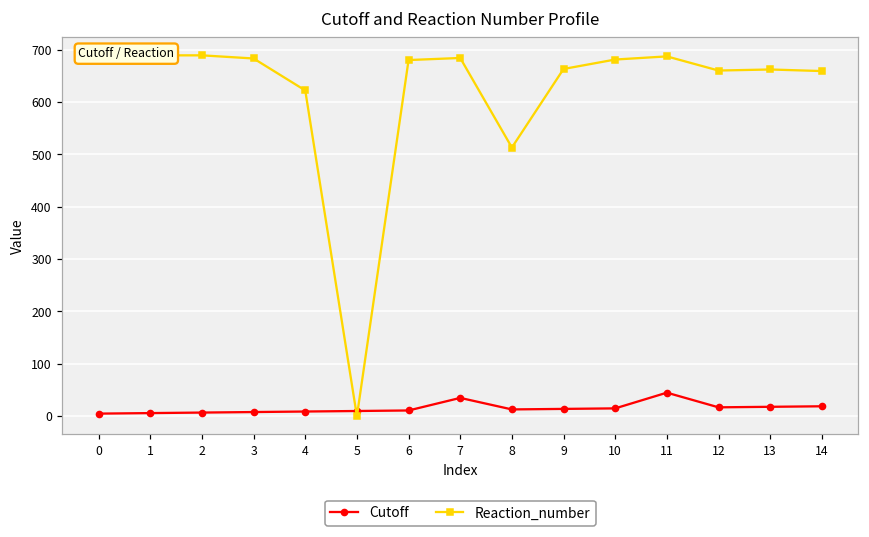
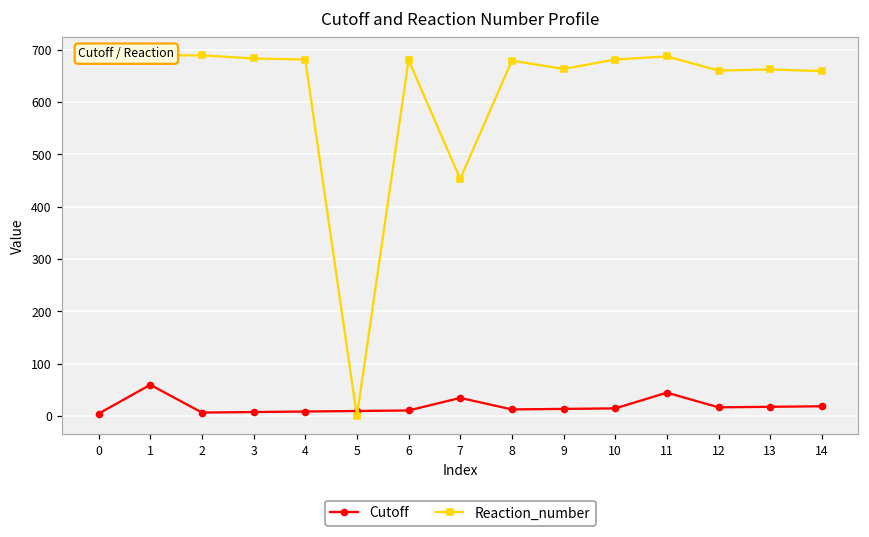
  {
    "Cutoff": {
      "0": 10,
-     "1": 10,
+     "1": 60,
      "2": 10,
      "3": 10,
      "4": 10,
      "5": 10,
      "6": 10,
      "7": 40,
      "8": 10,
      "9": 10,
      "10": 20,
      "11": 50,
      "12": 20,
      "13": 20,
      "14": 20
    },
    "Reaction_number": {
      "2": 690,
      "3": 680,
-     "4": 620,
+     "4": 680,
      "5": 0,
      "6": 680,
-     "7": 680,
-     "8": 510,
+     "7": 450,
+     "8": 680,
      "9": 660,
      "10": 680,
      "11": 690,
      "12": 660,
      "13": 660,
      "14": 660
    }
  }
